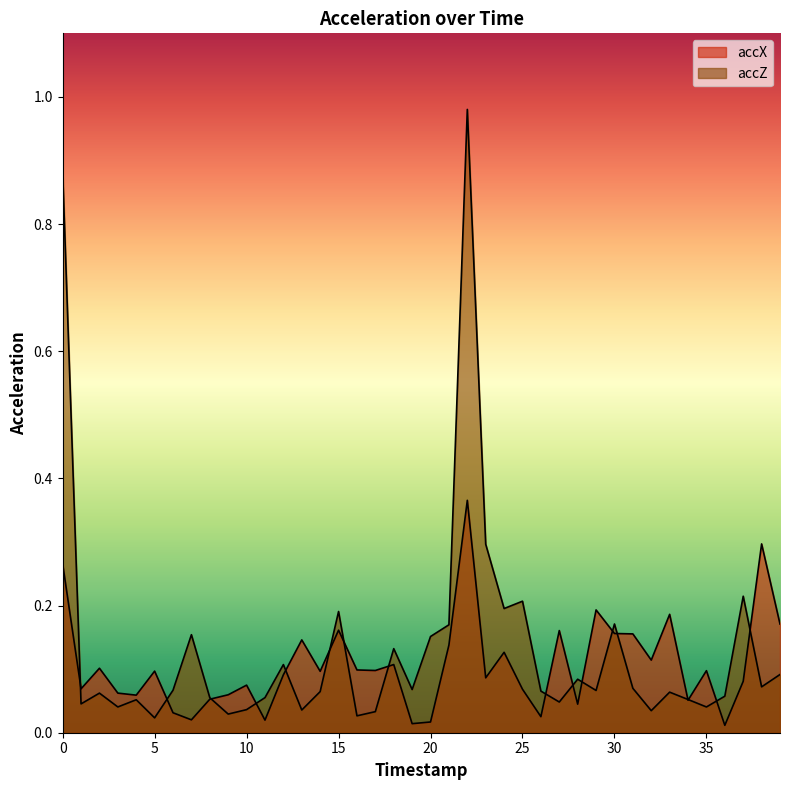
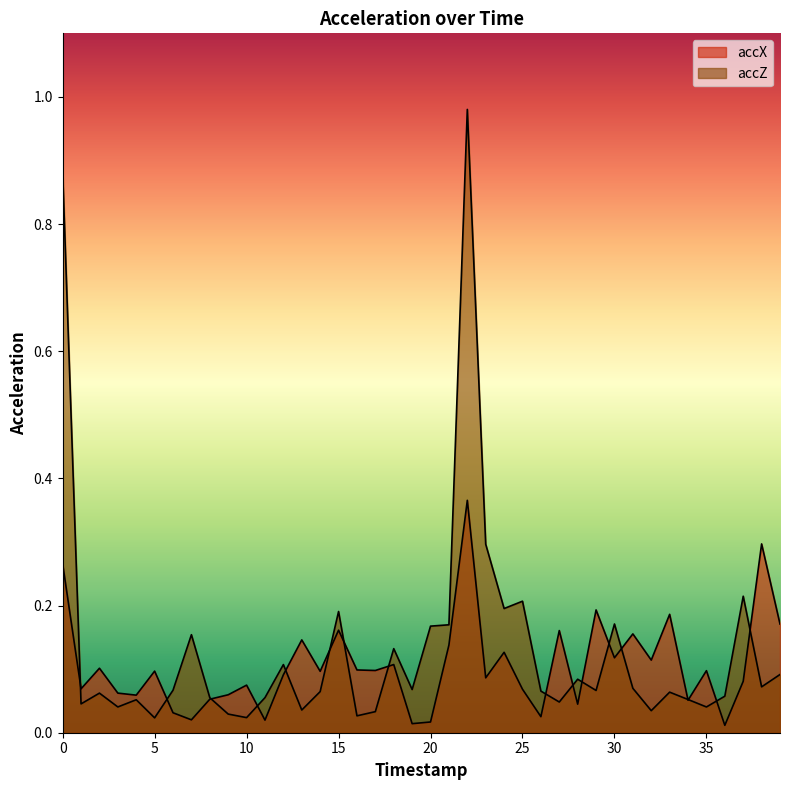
  {
    "accX": {
      "0": 0.27,
      "5": 0.10,
      "10": 0.07,
      "15": 0.16,
      "20": 0.02,
      "25": 0.07,
-     "30": 0.16,
+     "30": 0.12,
      "35": 0.10
    },
    "accZ": {
      "0": 0.88,
      "5": 0.02,
-     "10": 0.04,
+     "10": 0.02,
      "15": 0.19,
-     "20": 0.15,
+     "20": 0.17,
      "25": 0.21,
      "30": 0.17,
      "35": 0.04
    }
  }
